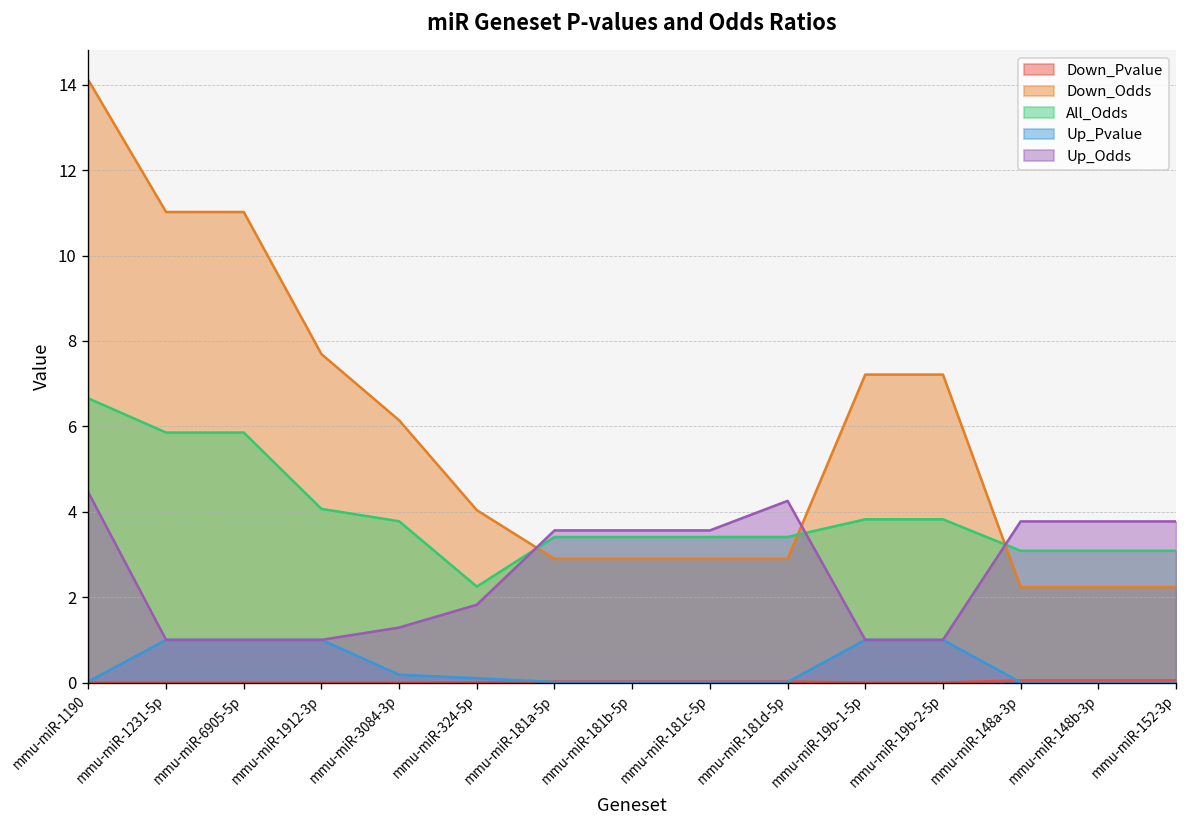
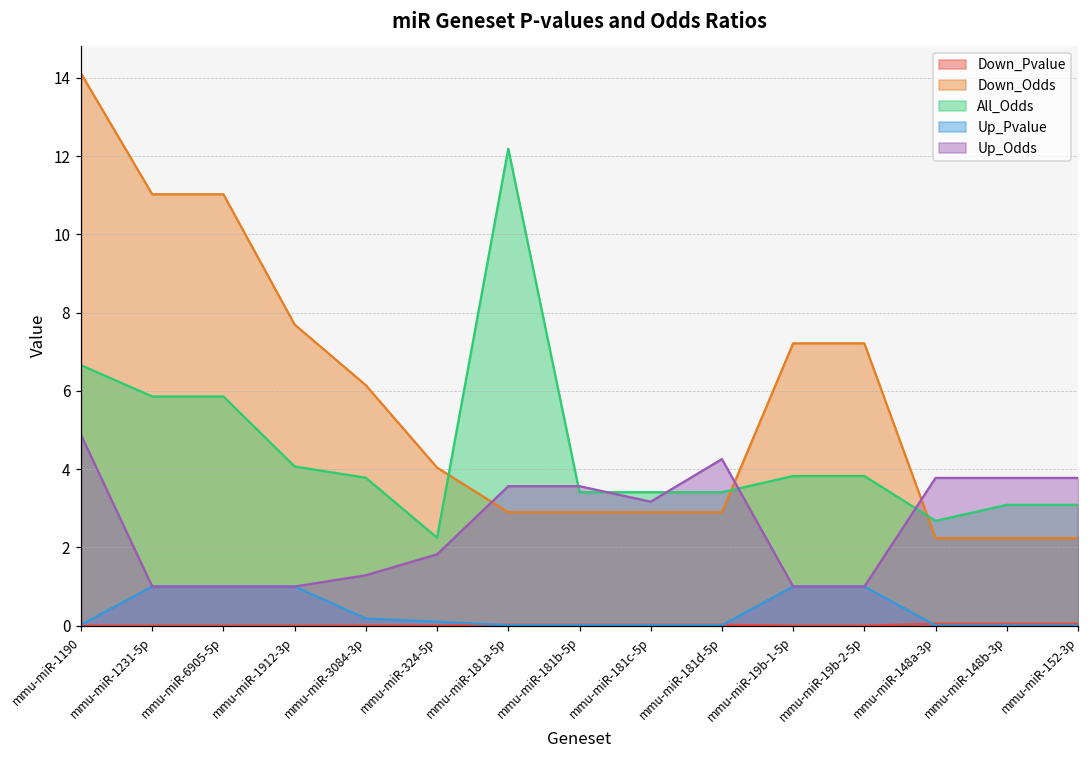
  {
    "All_Odds": {
      "mmu-miR-1190": 6.7,
      "mmu-miR-1231-5p": 5.9,
      "mmu-miR-6905-5p": 5.9,
      "mmu-miR-1912-3p": 4.1,
      "mmu-miR-3084-3p": 3.8,
      "mmu-miR-324-5p": 2.2,
-     "mmu-miR-181a-5p": 3.4,
+     "mmu-miR-181a-5p": 12.2,
      "mmu-miR-181b-5p": 3.4,
      "mmu-miR-181c-5p": 3.4,
      "mmu-miR-181d-5p": 3.4,
      "mmu-miR-19b-1-5p": 3.8,
      "mmu-miR-19b-2-5p": 3.8,
-     "mmu-miR-148a-3p": 3.1,
+     "mmu-miR-148a-3p": 2.7,
      "mmu-miR-148b-3p": 3.1,
      "mmu-miR-152-3p": 3.1
    },
    "Up_Pvalue": {
      "mmu-miR-3084-3p": 0.2,
      "mmu-miR-324-5p": 0.1
    },
    "Up_Odds": {
-     "mmu-miR-1190": 4.5,
+     "mmu-miR-1190": 4.9,
      "mmu-miR-3084-3p": 1.3,
      "mmu-miR-324-5p": 1.8,
      "mmu-miR-181a-5p": 3.6,
      "mmu-miR-181b-5p": 3.6,
-     "mmu-miR-181c-5p": 3.6,
+     "mmu-miR-181c-5p": 3.2,
      "mmu-miR-181d-5p": 4.3,
      "mmu-miR-148a-3p": 3.8,
      "mmu-miR-148b-3p": 3.8,
      "mmu-miR-152-3p": 3.8
    }
  }
